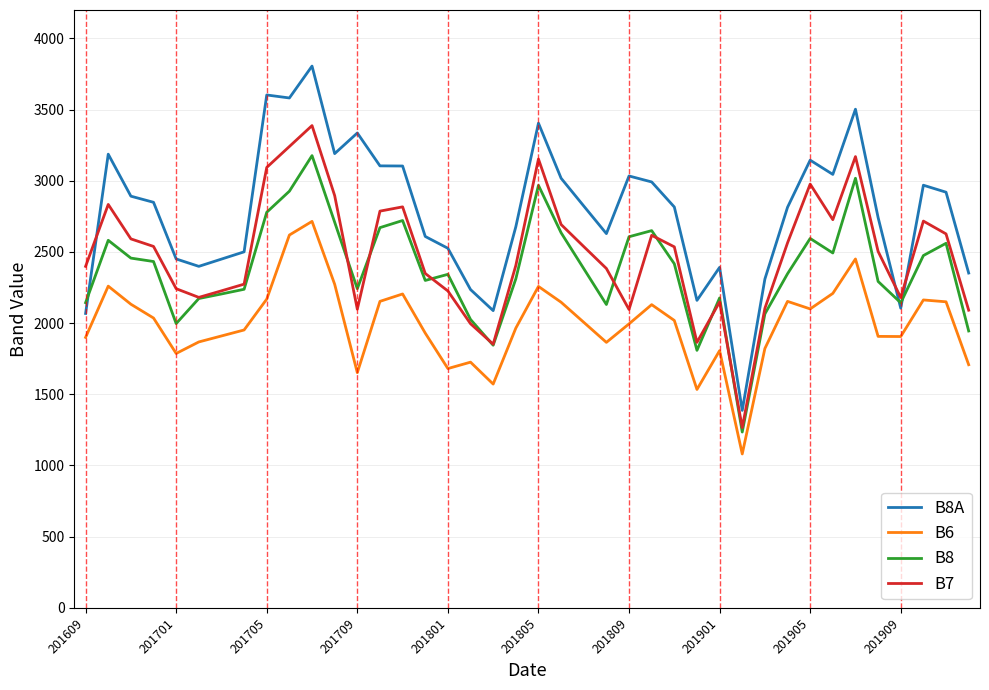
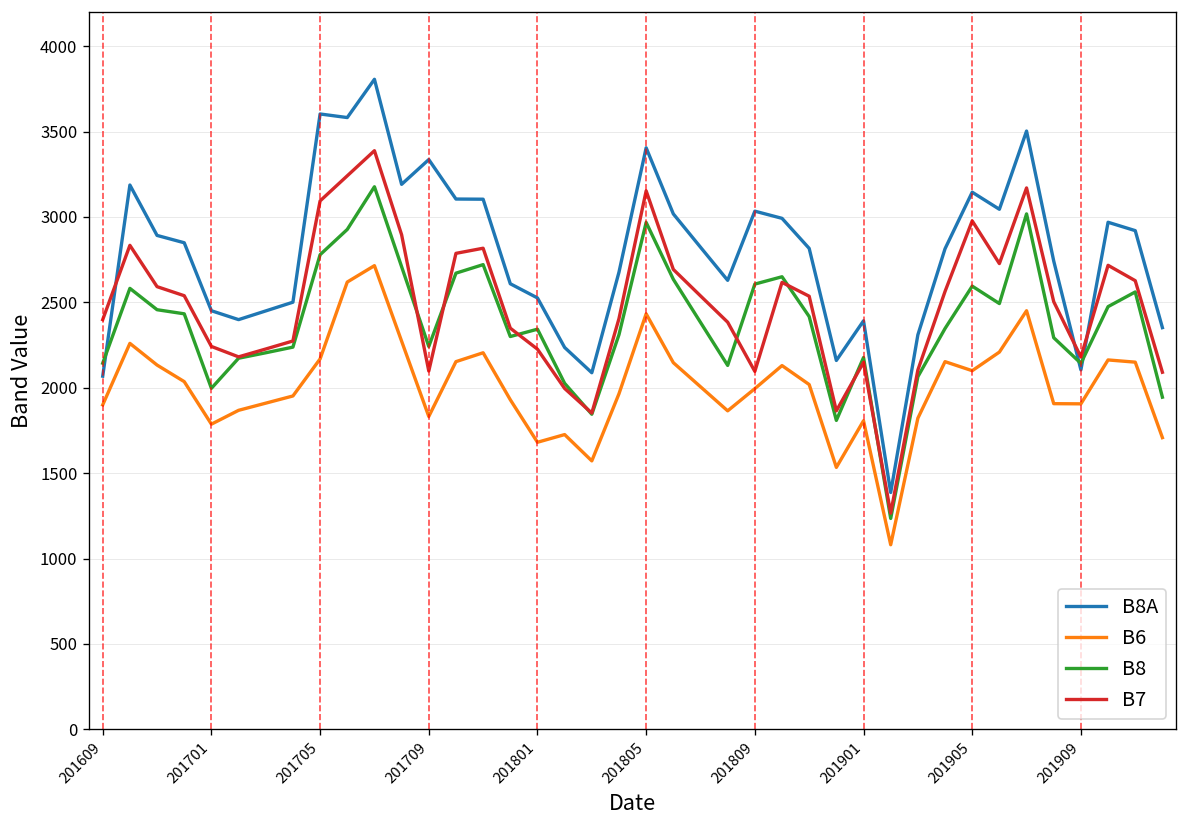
  {
    "B8A": {
      "201609": 2070,
      "201701": 2450,
      "201705": 3600,
      "201709": 3340,
      "201801": 2530,
      "201805": 3410,
      "201809": 3030,
      "201901": 2390,
      "201905": 3150,
      "201909": 2110
    },
    "B6": {
      "201609": 1900,
      "201701": 1790,
      "201705": 2170,
-     "201709": 1650,
+     "201709": 1830,
      "201801": 1680,
-     "201805": 2260,
+     "201805": 2430,
      "201809": 2000,
      "201901": 1810,
      "201905": 2100,
      "201909": 1910
    },
    "B8": {
      "201609": 2140,
      "201701": 2000,
      "201705": 2780,
      "201709": 2240,
      "201801": 2340,
      "201805": 2970,
      "201809": 2610,
      "201901": 2180,
      "201905": 2600,
      "201909": 2140
    },
    "B7": {
      "201609": 2400,
      "201701": 2240,
      "201705": 3090,
      "201709": 2100,
      "201801": 2230,
      "201805": 3150,
      "201809": 2100,
      "201901": 2150,
      "201905": 2980,
      "201909": 2180
    }
  }
